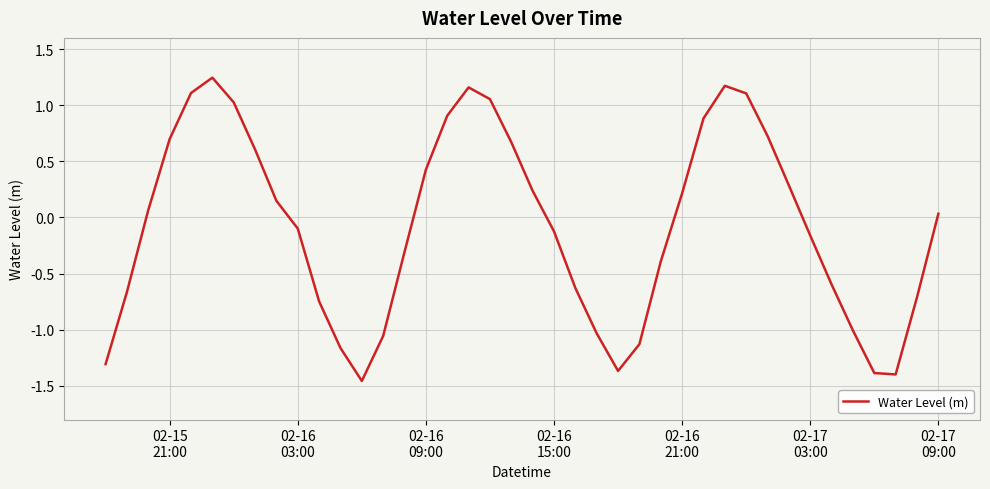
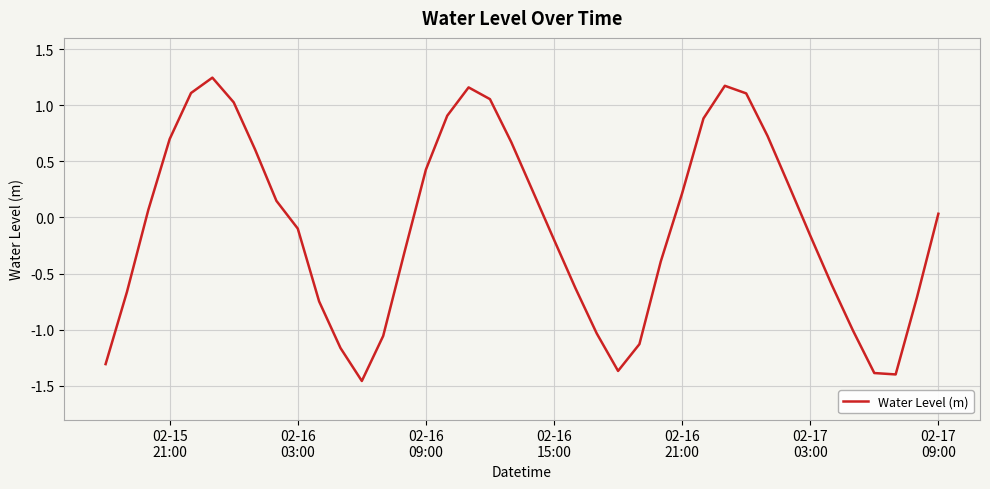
  {
    "02-15 21:00": 0.70,
    "02-16 03:00": -0.10,
    "02-16 09:00": 0.43,
-   "02-16 15:00": -0.12,
+   "02-16 15:00": -0.20,
    "02-16 21:00": 0.22,
    "02-17 03:00": -0.16,
    "02-17 09:00": 0.03
  }
